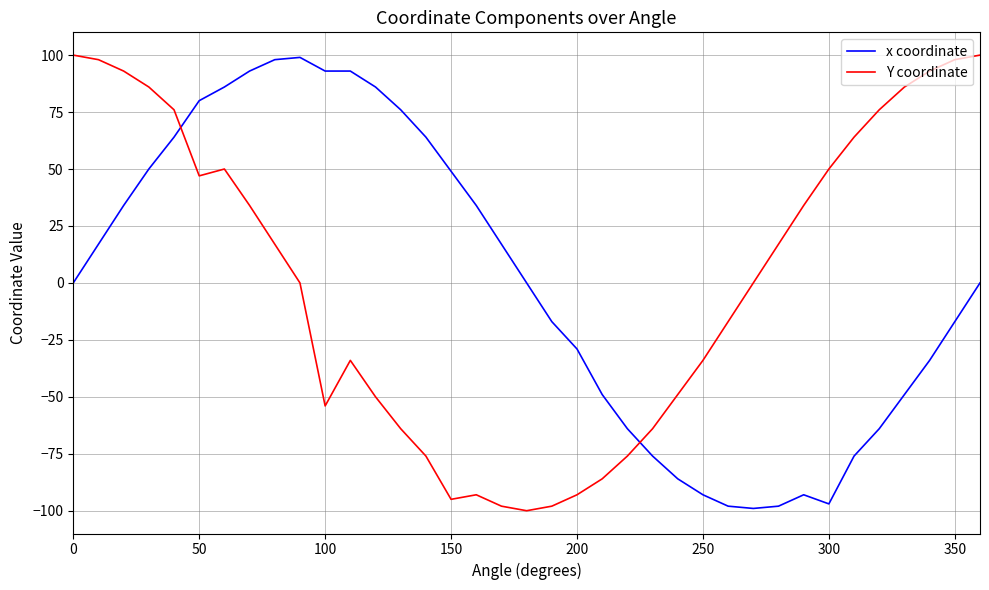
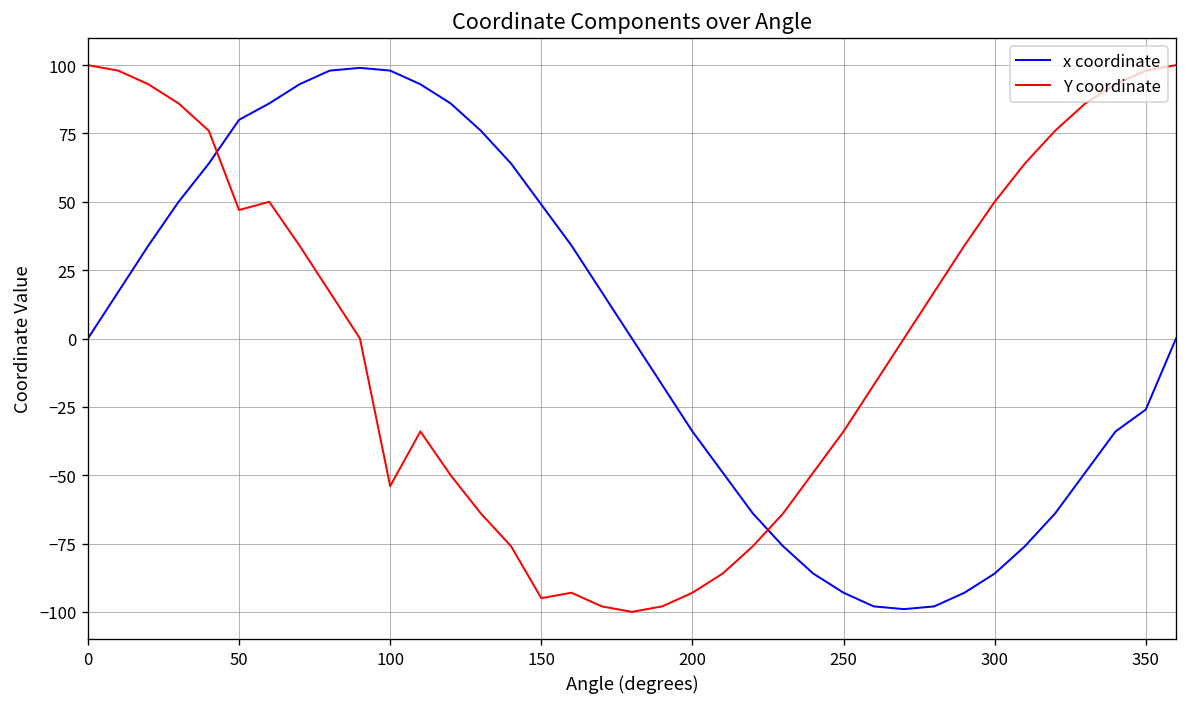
  {
    "x coordinate": {
      "0": 0,
      "50": 80,
-     "100": 93,
+     "100": 98,
      "150": 49,
-     "200": -29,
+     "200": -34,
      "250": -93,
-     "300": -97,
-     "350": -17
+     "300": -86,
+     "350": -26
    },
    "Y coordinate": {
      "0": 100,
      "50": 47,
      "100": -54,
      "150": -95,
      "200": -93,
      "250": -34,
      "300": 50
    }
  }
